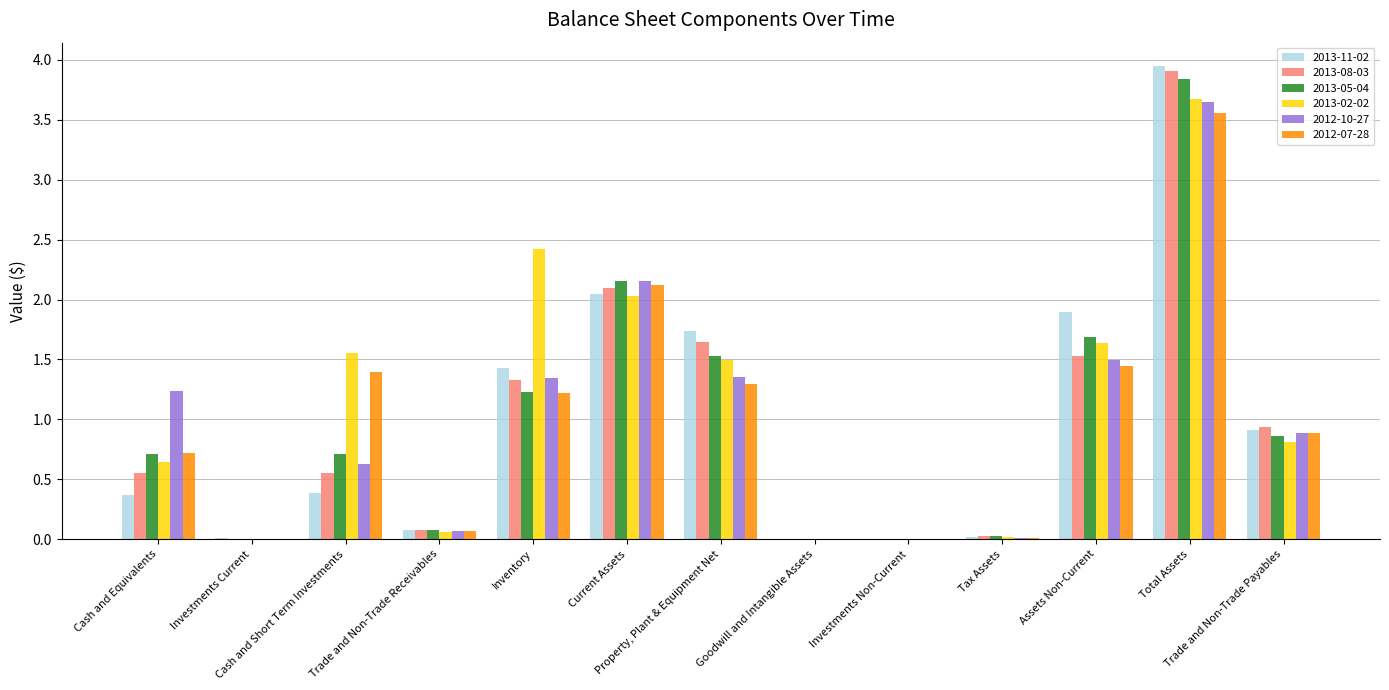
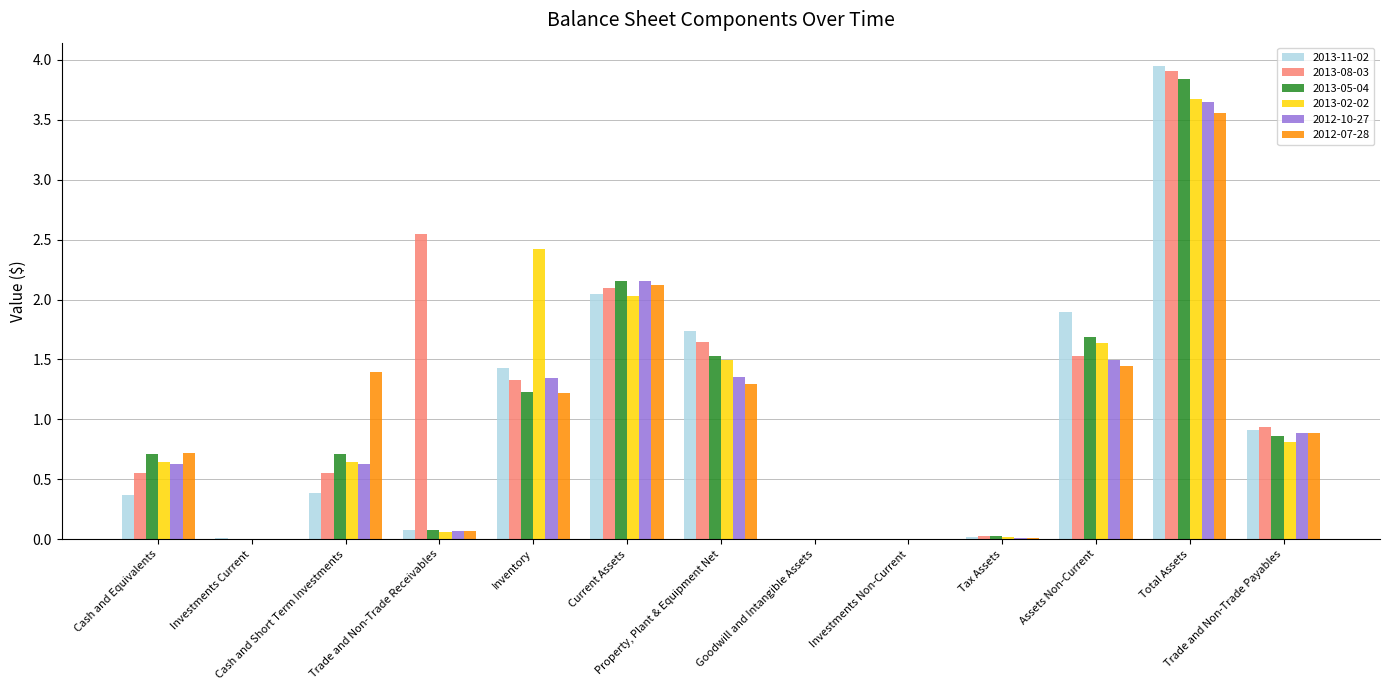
  {
    "2013-11-02": {
      "Cash and Equivalents": 0.37,
      "Cash and Short Term Investments": 0.38,
      "Trade and Non-Trade Receivables": 0.07,
      "Inventory": 1.43,
      "Current Assets": 2.05,
      "Property, Plant & Equipment Net": 1.74,
      "Goodwill and Intangible Assets": 0.00,
      "Assets Non-Current": 1.90,
      "Total Assets": 3.95,
      "Trade and Non-Trade Payables": 0.91
    },
    "2013-08-03": {
      "Cash and Equivalents": 0.55,
      "Cash and Short Term Investments": 0.55,
-     "Trade and Non-Trade Receivables": 0.08,
+     "Trade and Non-Trade Receivables": 2.55,
      "Inventory": 1.33,
      "Current Assets": 2.10,
      "Property, Plant & Equipment Net": 1.65,
      "Goodwill and Intangible Assets": 0.00,
      "Tax Assets": 0.02,
      "Assets Non-Current": 1.53,
      "Total Assets": 3.91,
      "Trade and Non-Trade Payables": 0.94
    },
    "2013-05-04": {
      "Cash and Equivalents": 0.71,
      "Cash and Short Term Investments": 0.72,
      "Trade and Non-Trade Receivables": 0.08,
      "Inventory": 1.23,
      "Current Assets": 2.15,
      "Property, Plant & Equipment Net": 1.53,
      "Goodwill and Intangible Assets": 0.00,
      "Tax Assets": 0.02,
      "Assets Non-Current": 1.69,
      "Total Assets": 3.84,
      "Trade and Non-Trade Payables": 0.86
    },
    "2013-02-02": {
      "Cash and Equivalents": 0.65,
-     "Cash and Short Term Investments": 1.56,
+     "Cash and Short Term Investments": 0.65,
      "Trade and Non-Trade Receivables": 0.06,
      "Inventory": 2.42,
      "Current Assets": 2.03,
      "Property, Plant & Equipment Net": 1.49,
      "Goodwill and Intangible Assets": 0.00,
      "Assets Non-Current": 1.64,
      "Total Assets": 3.67,
      "Trade and Non-Trade Payables": 0.81
    },
    "2012-10-27": {
-     "Cash and Equivalents": 1.24,
+     "Cash and Equivalents": 0.62,
      "Cash and Short Term Investments": 0.63,
      "Trade and Non-Trade Receivables": 0.07,
      "Inventory": 1.34,
      "Current Assets": 2.15,
      "Property, Plant & Equipment Net": 1.35,
      "Goodwill and Intangible Assets": 0.00,
      "Assets Non-Current": 1.50,
      "Total Assets": 3.65,
      "Trade and Non-Trade Payables": 0.89
    },
    "2012-07-28": {
      "Cash and Equivalents": 0.72,
      "Cash and Short Term Investments": 1.39,
      "Trade and Non-Trade Receivables": 0.07,
      "Inventory": 1.22,
      "Current Assets": 2.12,
      "Property, Plant & Equipment Net": 1.30,
      "Goodwill and Intangible Assets": 0.00,
      "Assets Non-Current": 1.44,
      "Total Assets": 3.56,
      "Trade and Non-Trade Payables": 0.89
    }
  }
